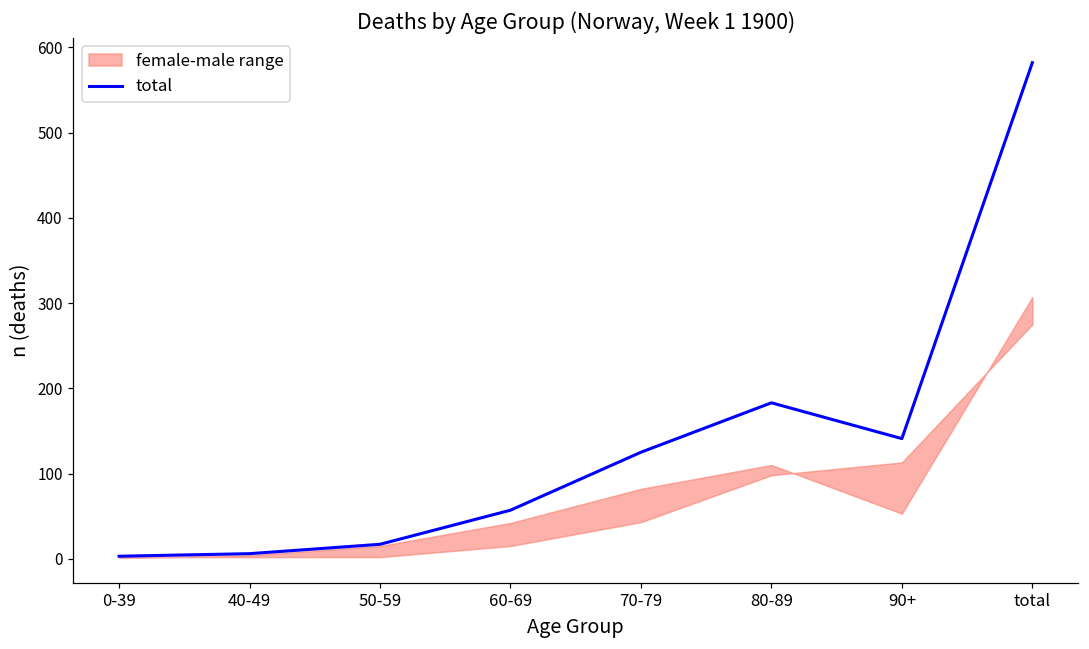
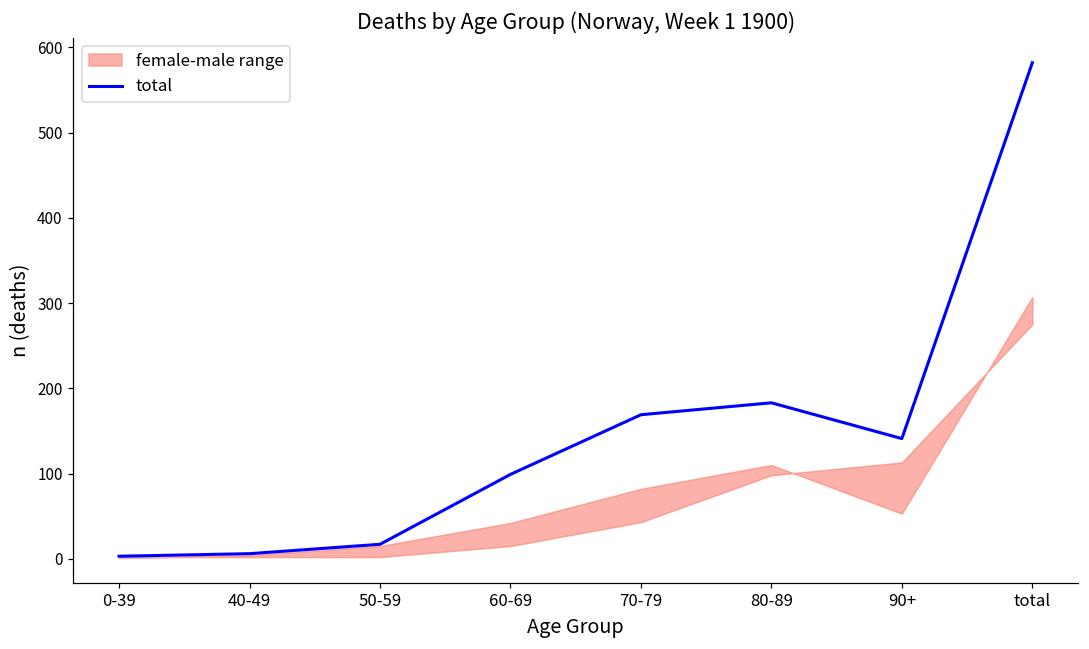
  {
    "total": {
-     "60-69": 60,
-     "70-79": 130,
+     "60-69": 100,
+     "70-79": 170,
      "80-89": 180,
      "90+": 140,
      "total": 580
    }
  }
